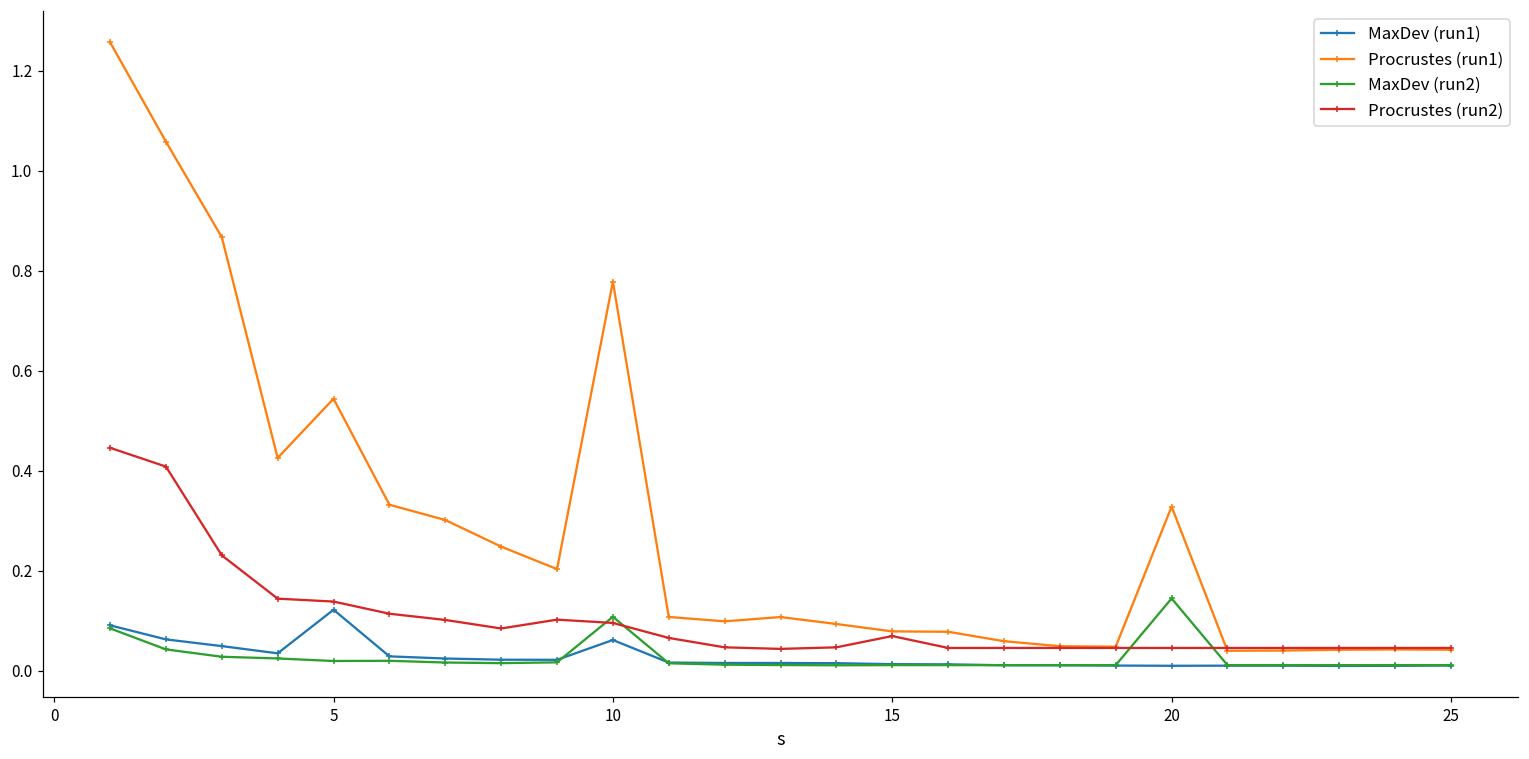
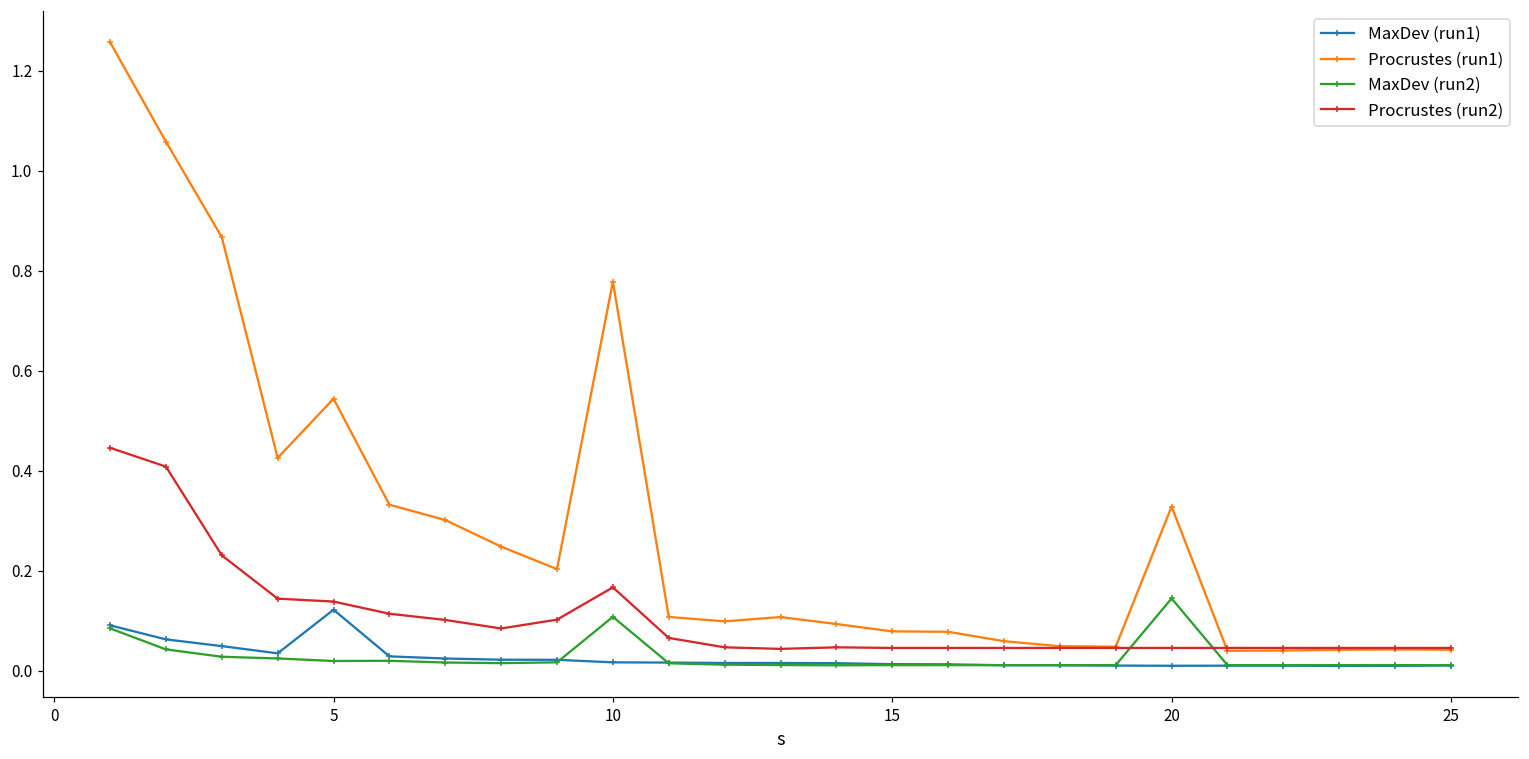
  {
    "MaxDev (run1)": {
      "5": 0.12,
-     "10": 0.06,
+     "10": 0.02,
      "20": 0.01
    },
    "Procrustes (run1)": {
      "5": 0.54,
      "10": 0.78,
      "15": 0.08,
      "20": 0.33
    },
    "MaxDev (run2)": {
      "5": 0.02,
      "10": 0.11,
      "20": 0.14
    },
    "Procrustes (run2)": {
      "5": 0.14,
-     "10": 0.10,
-     "15": 0.07,
+     "10": 0.17,
+     "15": 0.05,
      "20": 0.05
    }
  }
